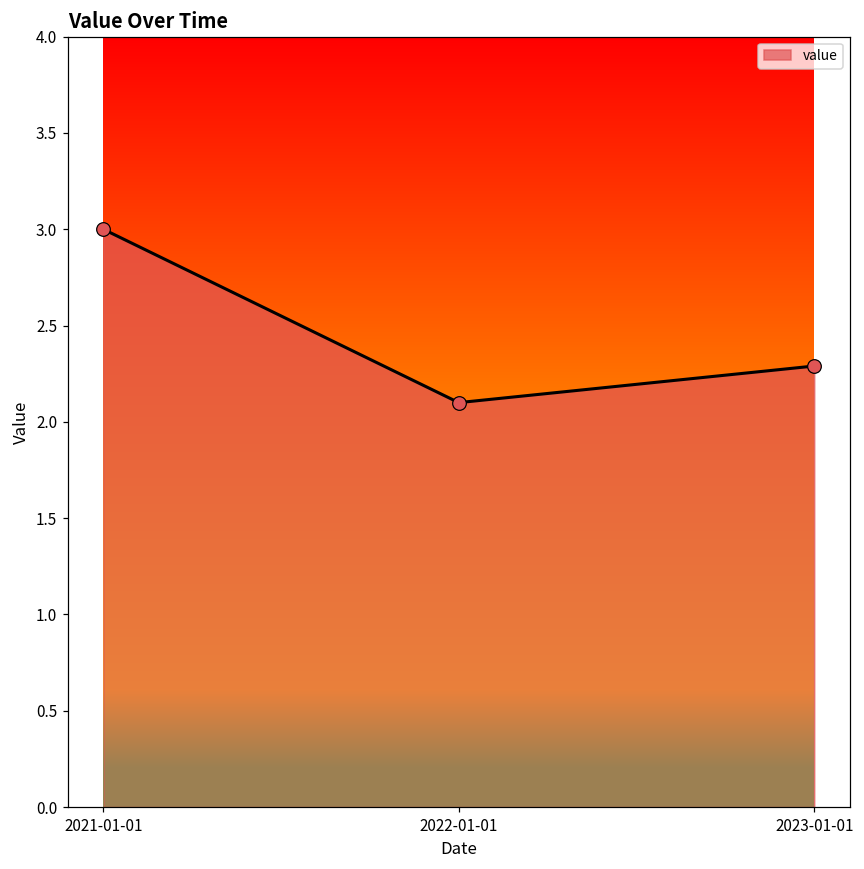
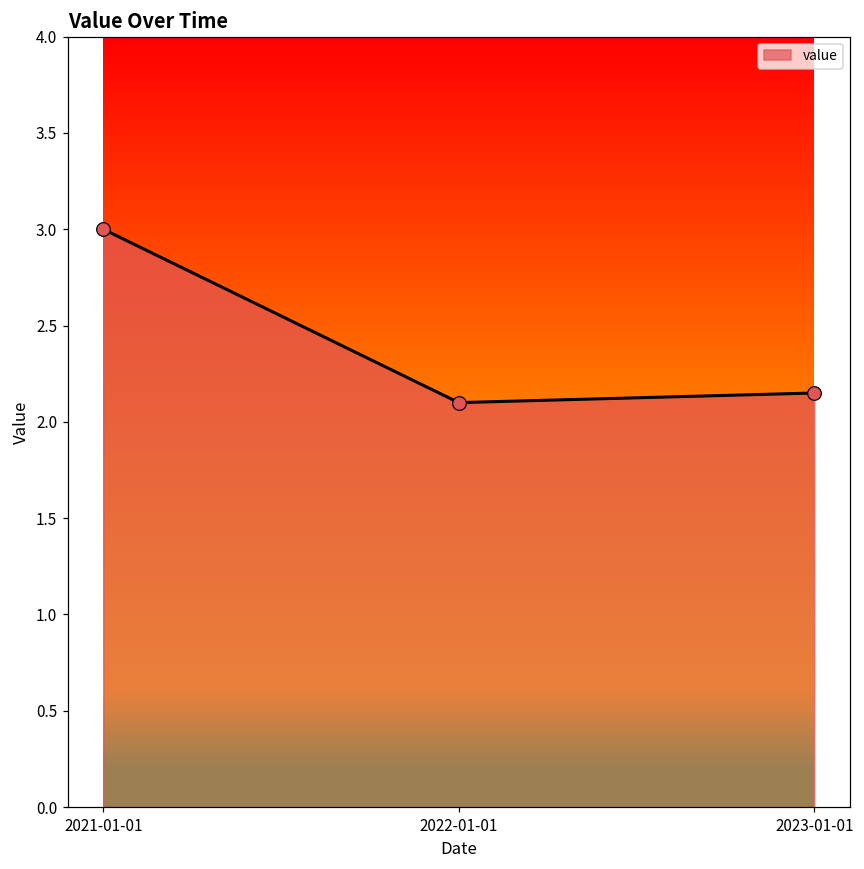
  {
    "2021-01-01": 3.00,
    "2022-01-01": 2.10,
-   "2023-01-01": 2.29
+   "2023-01-01": 2.15
  }
